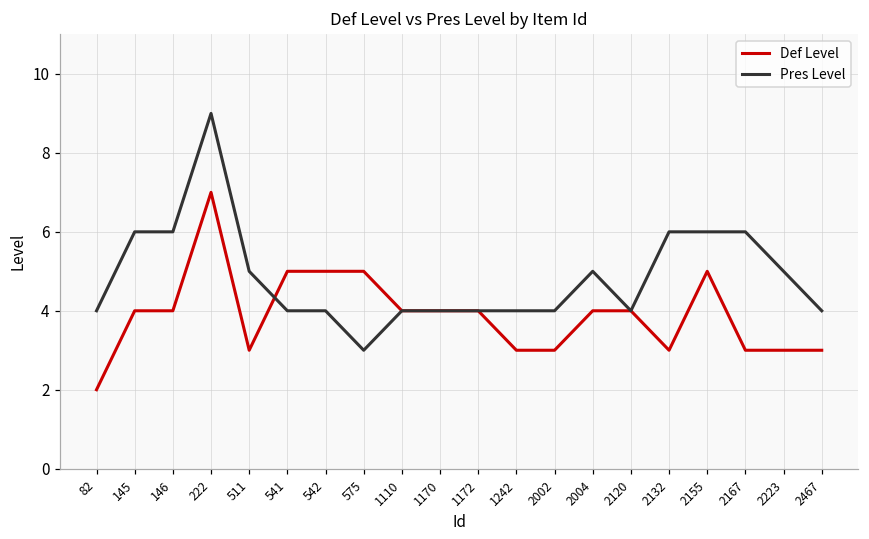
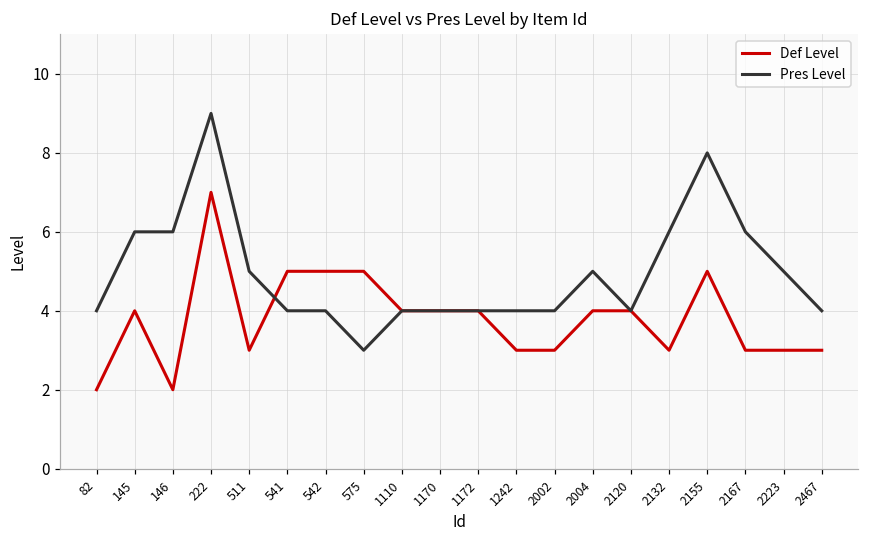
  {
    "Def Level": {
      "82": 2,
      "145": 4,
-     "146": 4,
+     "146": 2,
      "222": 7,
      "511": 3,
      "541": 5,
      "542": 5,
      "575": 5,
      "1242": 3,
      "2002": 3,
      "2004": 4,
      "2132": 3,
      "2155": 5,
      "2167": 3,
      "2223": 3,
      "2467": 3
    },
    "Pres Level": {
      "82": 4,
      "145": 6,
      "146": 6,
      "222": 9,
      "511": 5,
      "541": 4,
      "542": 4,
      "575": 3,
      "1242": 4,
      "2002": 4,
      "2004": 5,
      "2132": 6,
-     "2155": 6,
+     "2155": 8,
      "2167": 6,
      "2223": 5,
      "2467": 4
    }
  }
